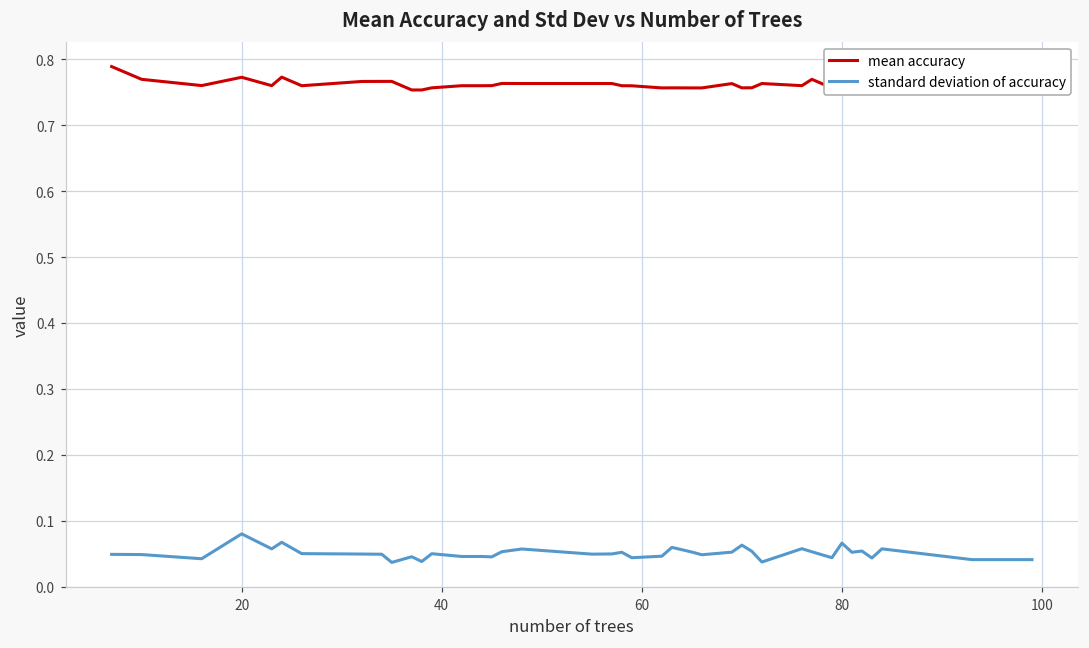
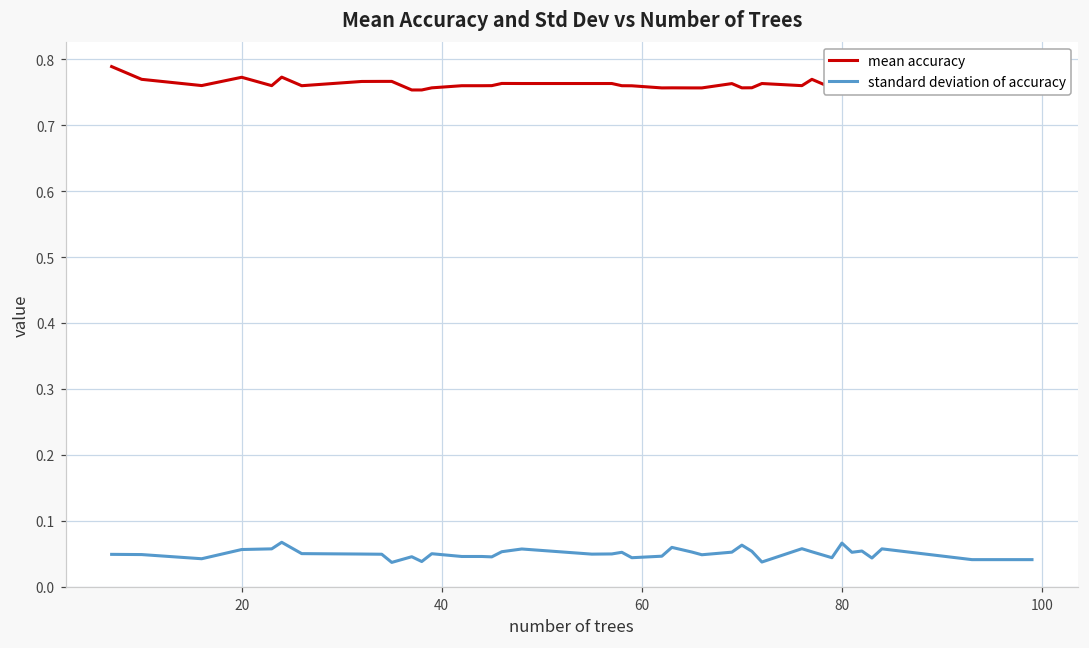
  {
    "mean accuracy": {
      "20": 0.77
    },
    "standard deviation of accuracy": {
-     "20": 0.08,
+     "20": 0.06,
      "80": 0.07
    }
  }
